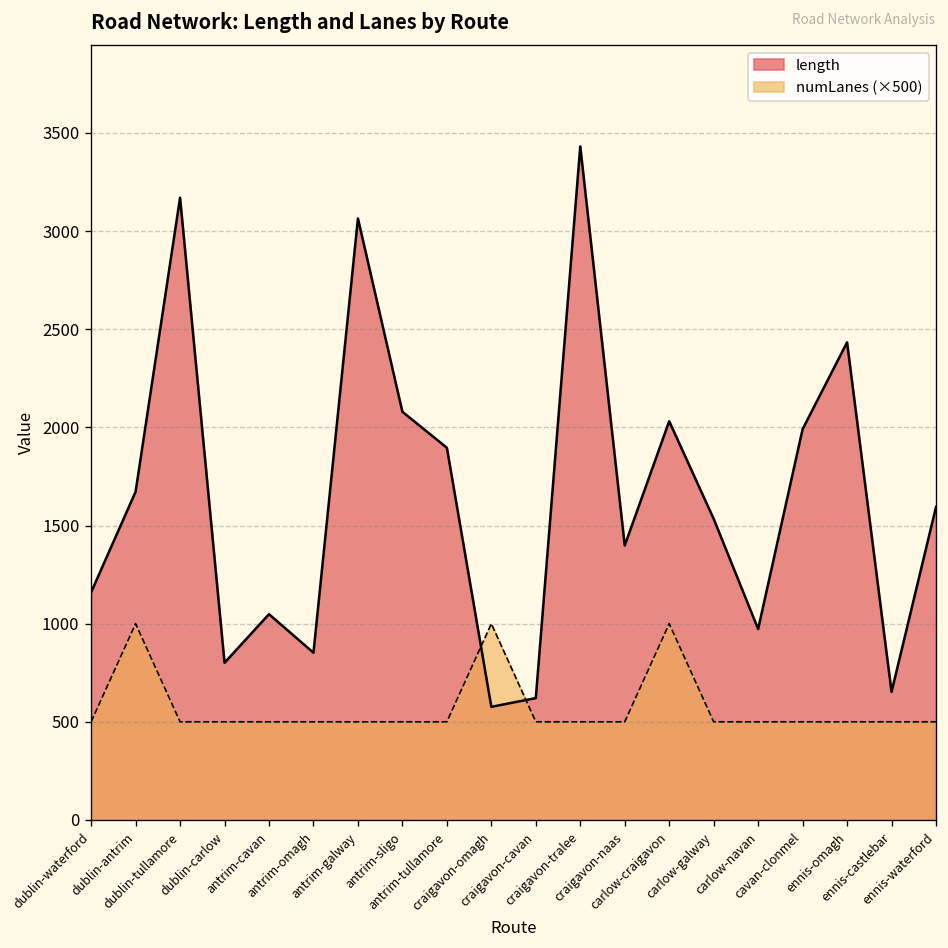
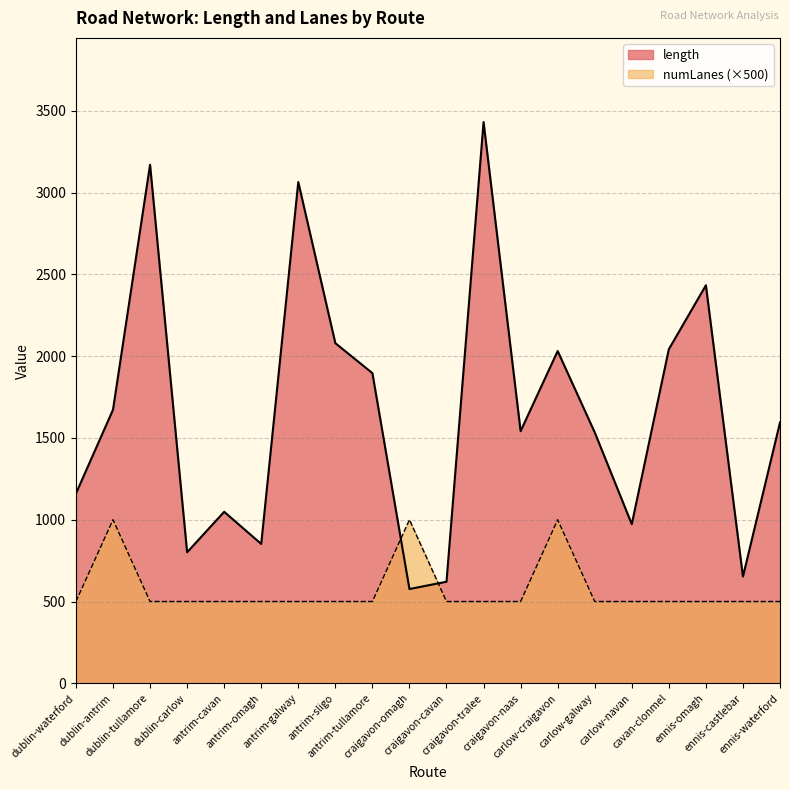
  {
    "length": {
      "dublin-waterford": 1160,
      "dublin-antrim": 1670,
      "dublin-tullamore": 3170,
      "dublin-carlow": 800,
      "antrim-cavan": 1050,
      "antrim-omagh": 850,
      "antrim-galway": 3060,
      "antrim-sligo": 2080,
      "antrim-tullamore": 1900,
      "craigavon-omagh": 580,
      "craigavon-cavan": 620,
      "craigavon-tralee": 3430,
-     "craigavon-naas": 1400,
+     "craigavon-naas": 1540,
      "carlow-craigavon": 2030,
      "carlow-galway": 1530,
      "carlow-navan": 970,
-     "cavan-clonmel": 1990,
+     "cavan-clonmel": 2040,
      "ennis-omagh": 2430,
      "ennis-castlebar": 650,
      "ennis-waterford": 1590
    },
    "numLanes (×500)": {
      "dublin-waterford": 500,
      "dublin-antrim": 1000,
      "dublin-tullamore": 500,
      "dublin-carlow": 500,
      "antrim-cavan": 500,
      "antrim-omagh": 500,
      "antrim-galway": 500,
      "antrim-sligo": 500,
      "antrim-tullamore": 500,
      "craigavon-omagh": 1000,
      "craigavon-cavan": 500,
      "craigavon-tralee": 500,
      "craigavon-naas": 500,
      "carlow-craigavon": 1000,
      "carlow-galway": 500,
      "carlow-navan": 500,
      "cavan-clonmel": 500,
      "ennis-omagh": 500,
      "ennis-castlebar": 500,
      "ennis-waterford": 500
    }
  }
